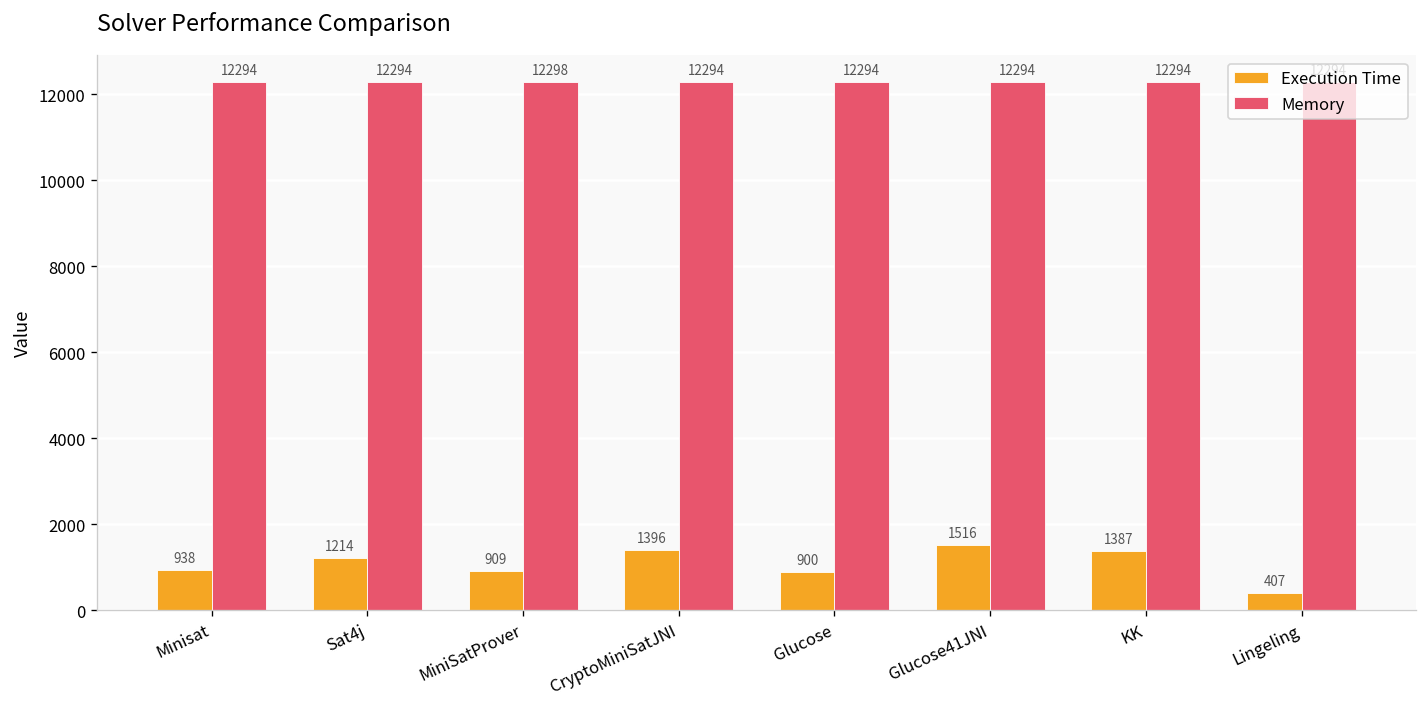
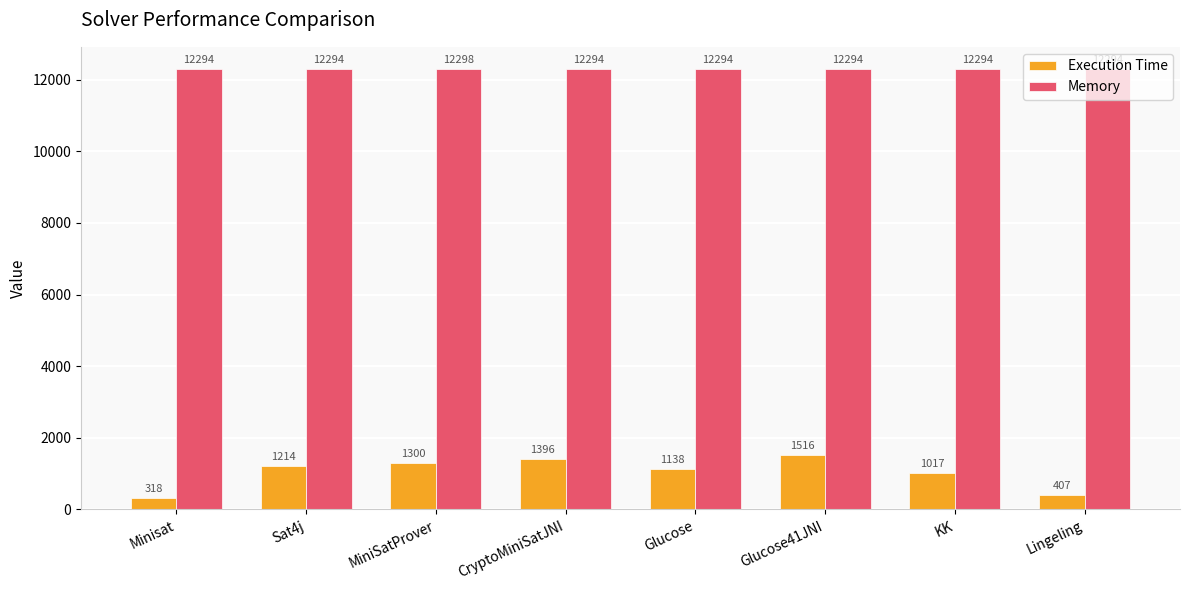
  {
    "Execution Time": {
-     "Minisat": 938,
+     "Minisat": 318,
      "Sat4j": 1214,
-     "MiniSatProver": 909,
+     "MiniSatProver": 1300,
      "CryptoMiniSatJNI": 1396,
-     "Glucose": 900,
+     "Glucose": 1138,
      "Glucose41JNI": 1516,
-     "KK": 1387,
+     "KK": 1017,
      "Lingeling": 407
    },
    "Memory": {
      "Minisat": 12294,
      "Sat4j": 12294,
      "MiniSatProver": 12298,
      "CryptoMiniSatJNI": 12294,
      "Glucose": 12294,
      "Glucose41JNI": 12294,
      "KK": 12294
    }
  }
